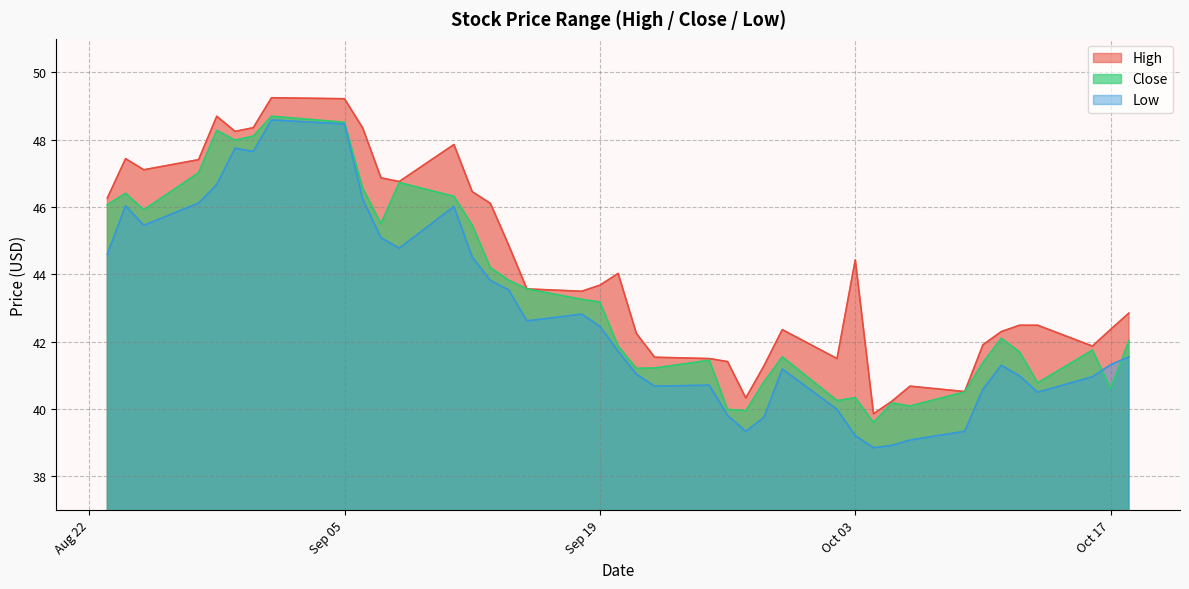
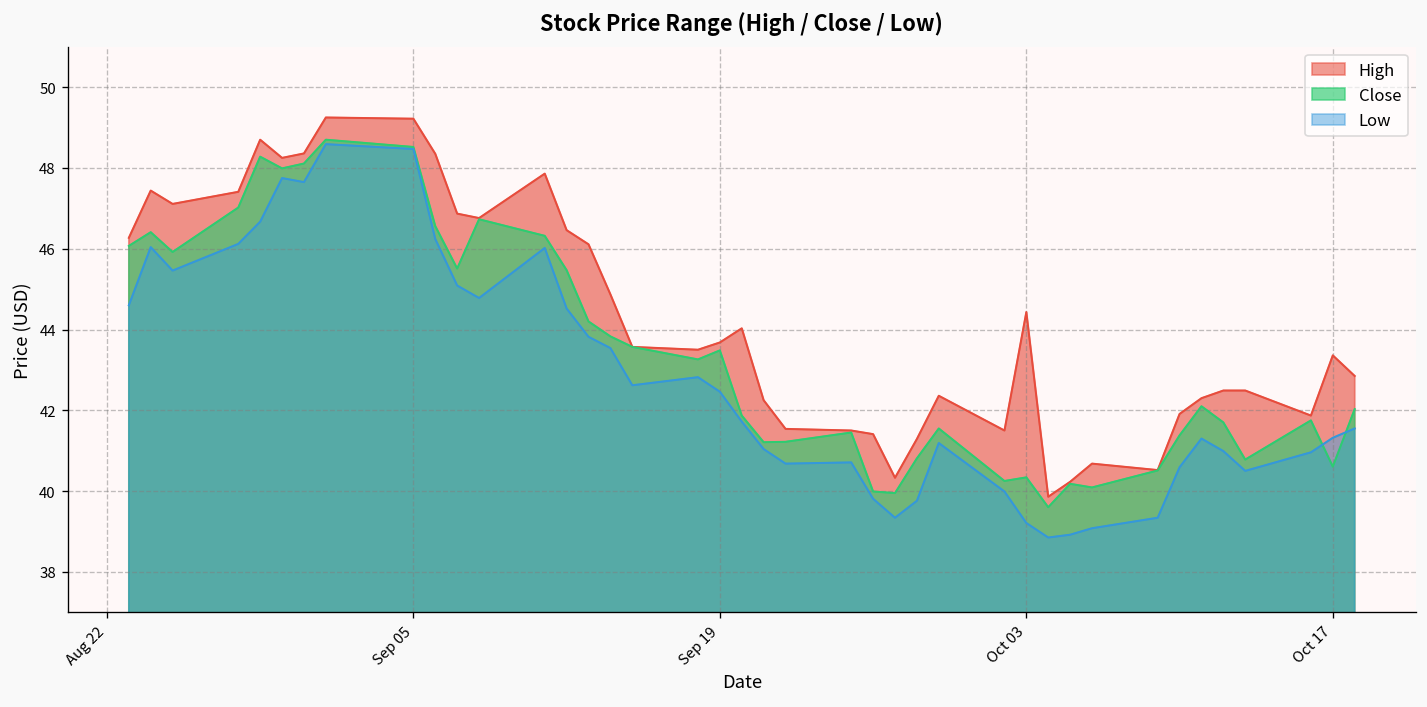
  {
    "High": {
      "Sep 05": 49.2,
      "Sep 19": 43.7,
      "Oct 03": 44.4,
-     "Oct 17": 42.4
+     "Oct 17": 43.4
    },
    "Close": {
-     "Sep 19": 43.2,
+     "Sep 19": 43.5,
      "Oct 03": 40.3,
      "Oct 17": 40.6
    },
    "Low": {
      "Sep 19": 42.5,
      "Oct 03": 39.2,
      "Oct 17": 41.3
    }
  }
